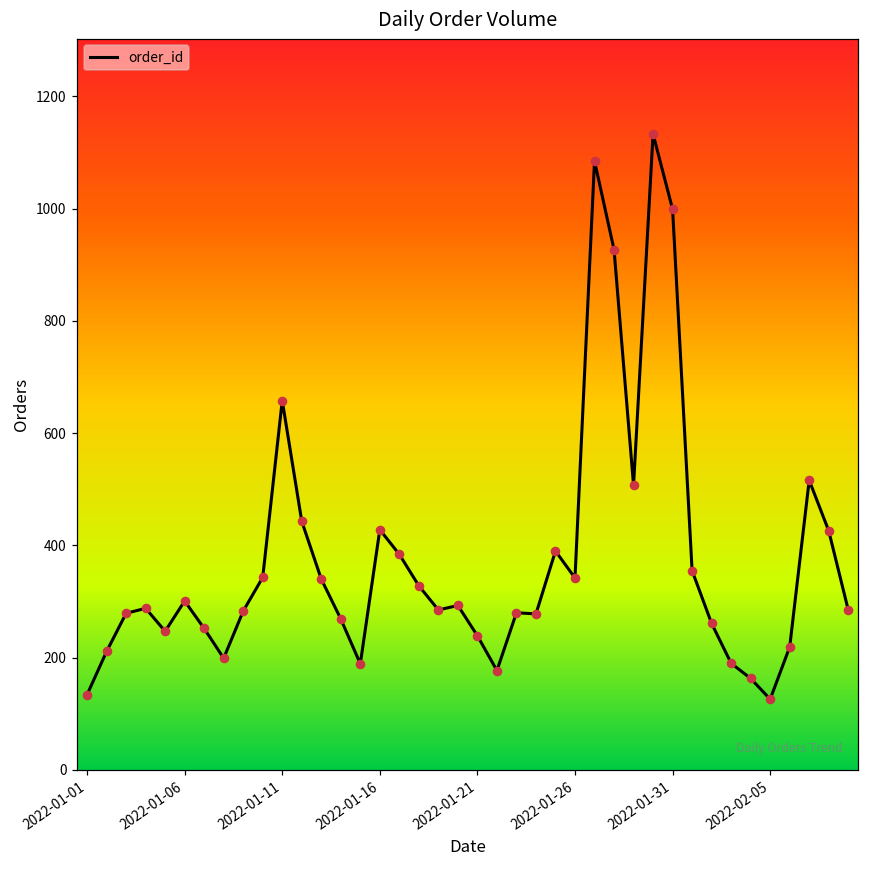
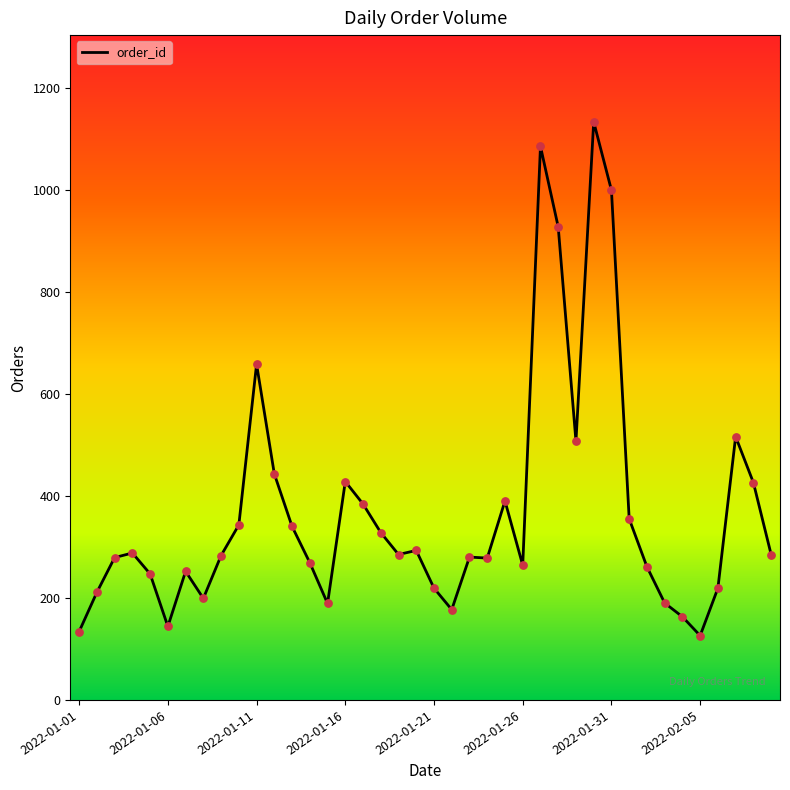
  {
    "2022-01-01": 130,
-   "2022-01-06": 300,
+   "2022-01-06": 140,
    "2022-01-11": 660,
    "2022-01-16": 430,
-   "2022-01-21": 240,
-   "2022-01-26": 340,
+   "2022-01-21": 220,
+   "2022-01-26": 260,
    "2022-01-31": 1000,
    "2022-02-05": 130
  }
